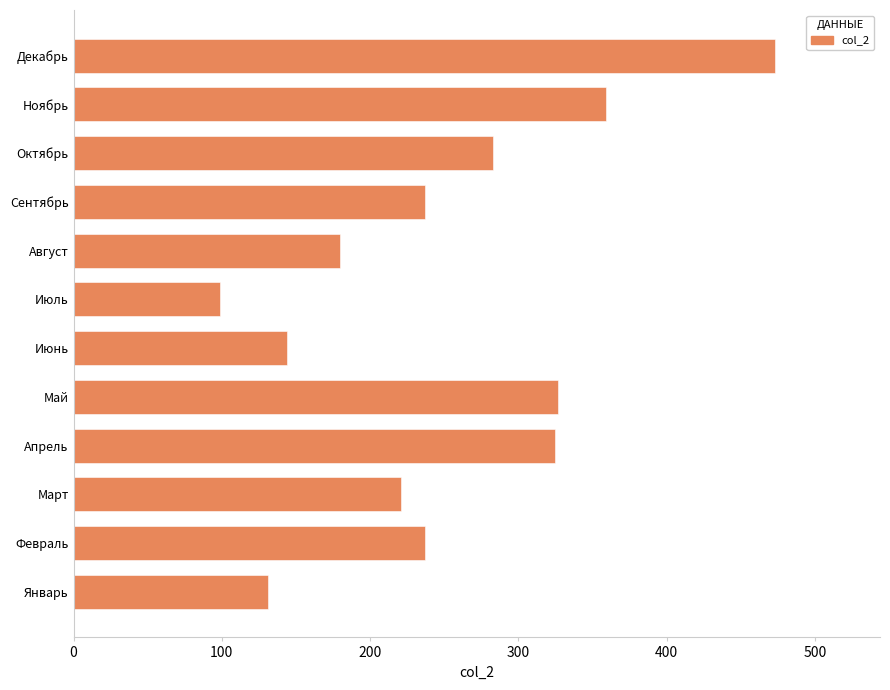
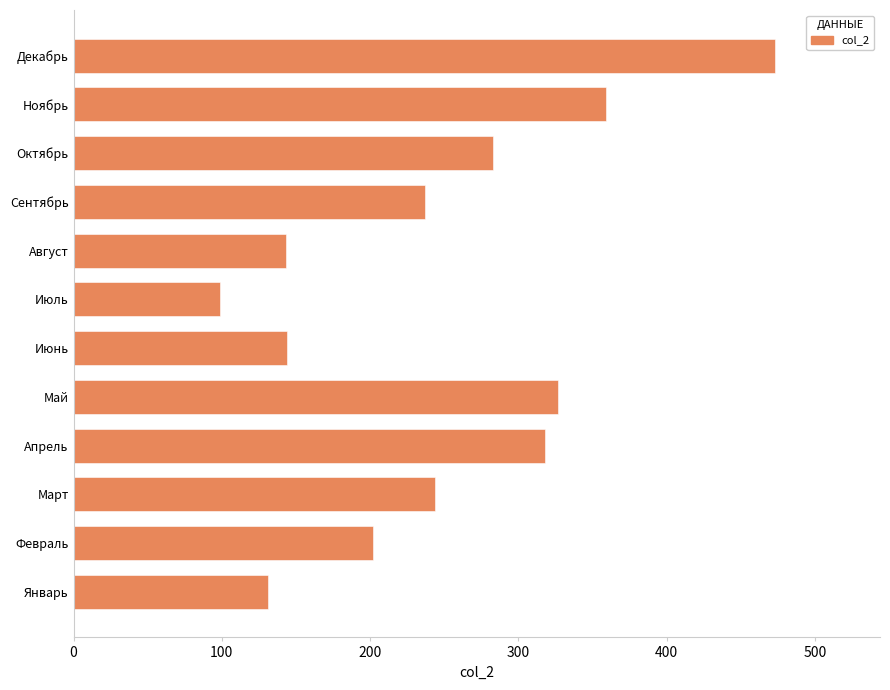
  {
    "Декабрь": 473,
    "Ноябрь": 359,
    "Октябрь": 283,
    "Сентябрь": 237,
-   "Август": 180,
+   "Август": 143,
    "Июль": 99,
    "Июнь": 144,
    "Май": 327,
-   "Апрель": 325,
-   "Март": 221,
-   "Февраль": 237,
+   "Апрель": 318,
+   "Март": 244,
+   "Февраль": 202,
    "Январь": 131
  }
